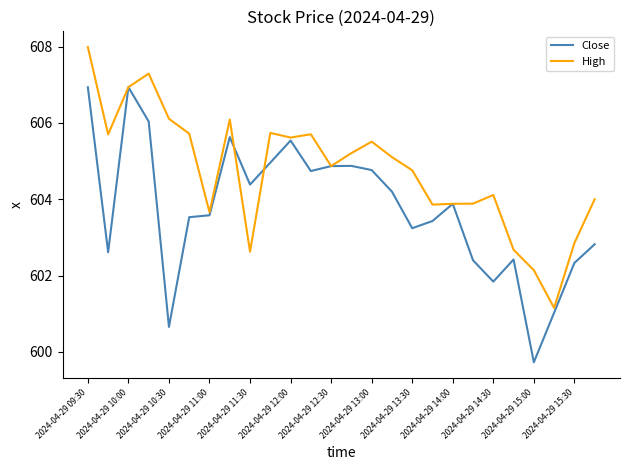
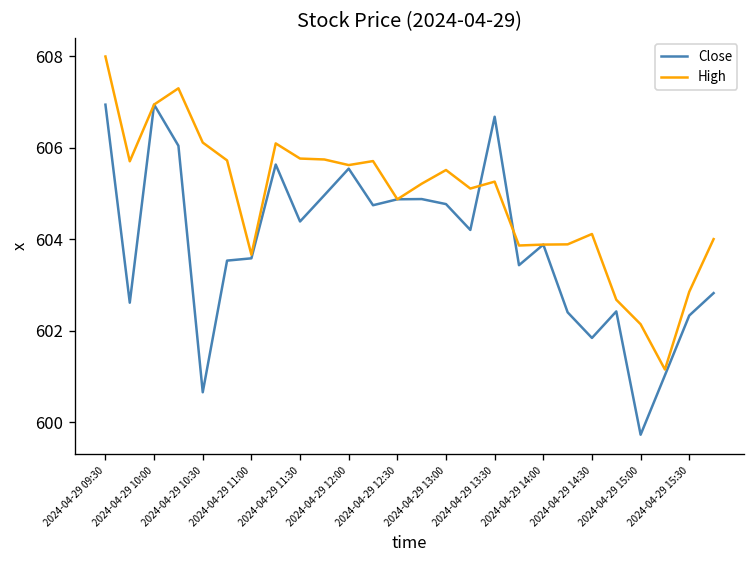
  {
    "Close": {
      "2024-04-29 09:30": 606.9,
      "2024-04-29 10:30": 600.7,
      "2024-04-29 11:00": 603.6,
      "2024-04-29 11:30": 604.4,
      "2024-04-29 12:00": 605.5,
      "2024-04-29 13:00": 604.8,
-     "2024-04-29 13:30": 603.2,
+     "2024-04-29 13:30": 606.7,
      "2024-04-29 14:30": 601.8,
      "2024-04-29 15:00": 599.7,
      "2024-04-29 15:30": 602.3
    },
    "High": {
      "2024-04-29 09:30": 608.0,
      "2024-04-29 10:30": 606.1,
      "2024-04-29 11:00": 603.7,
-     "2024-04-29 11:30": 602.6,
+     "2024-04-29 11:30": 605.8,
      "2024-04-29 12:00": 605.6,
      "2024-04-29 13:00": 605.5,
-     "2024-04-29 13:30": 604.8,
+     "2024-04-29 13:30": 605.3,
      "2024-04-29 14:30": 604.1,
      "2024-04-29 15:00": 602.1,
      "2024-04-29 15:30": 602.8
    }
  }
